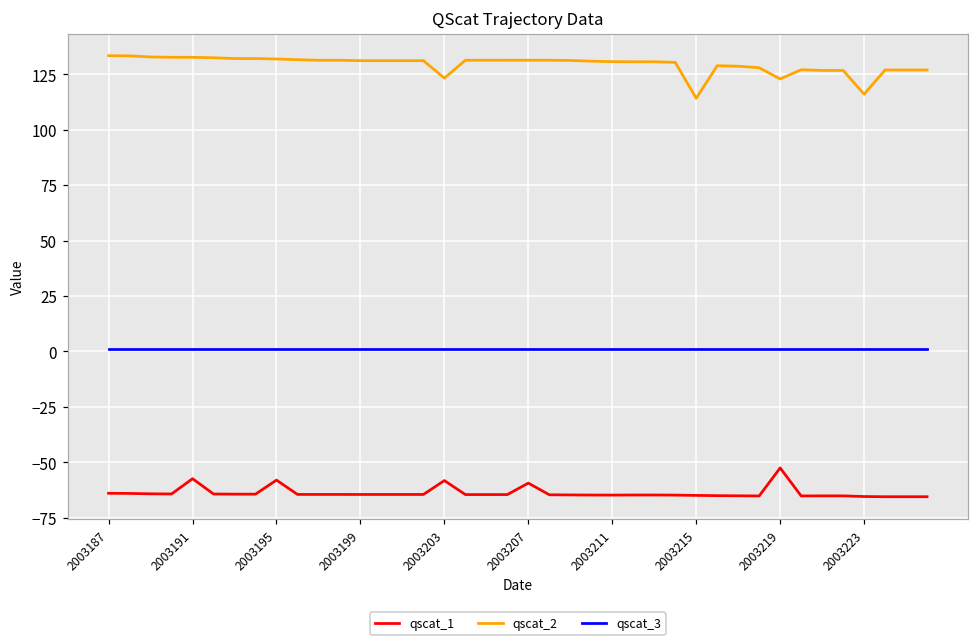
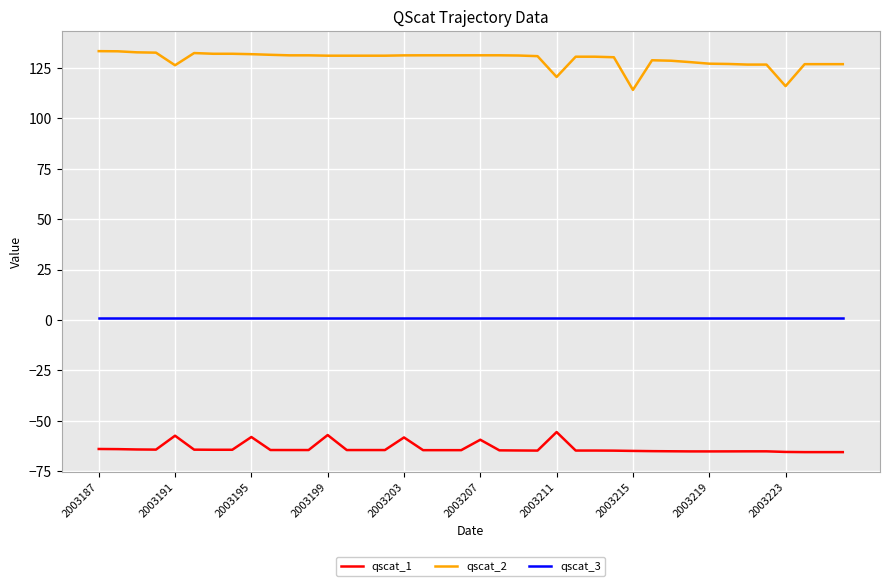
  {
    "qscat_1": {
      "2003187": -64,
      "2003191": -57,
      "2003195": -58,
-     "2003199": -64,
+     "2003199": -57,
      "2003203": -58,
      "2003207": -59,
-     "2003211": -65,
+     "2003211": -56,
      "2003215": -65,
-     "2003219": -53,
+     "2003219": -65,
      "2003223": -65
    },
    "qscat_2": {
      "2003187": 133,
-     "2003191": 133,
+     "2003191": 126,
      "2003195": 132,
      "2003199": 131,
-     "2003203": 123,
+     "2003203": 131,
      "2003207": 131,
-     "2003211": 131,
+     "2003211": 121,
      "2003215": 114,
-     "2003219": 123,
+     "2003219": 127,
      "2003223": 116
    },
    "qscat_3": {
      "2003187": 1,
      "2003191": 1,
      "2003195": 1,
      "2003199": 1,
      "2003203": 1,
      "2003207": 1,
      "2003211": 1,
      "2003215": 1,
      "2003219": 1,
      "2003223": 1
    }
  }
